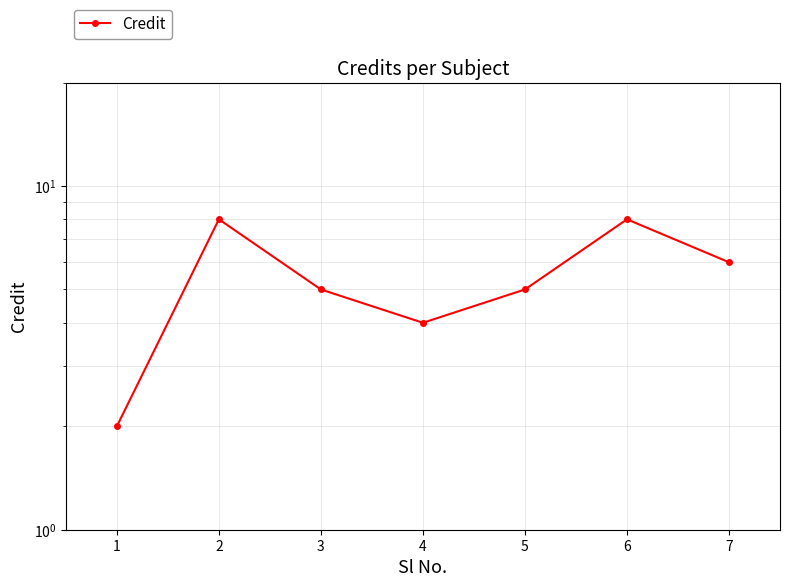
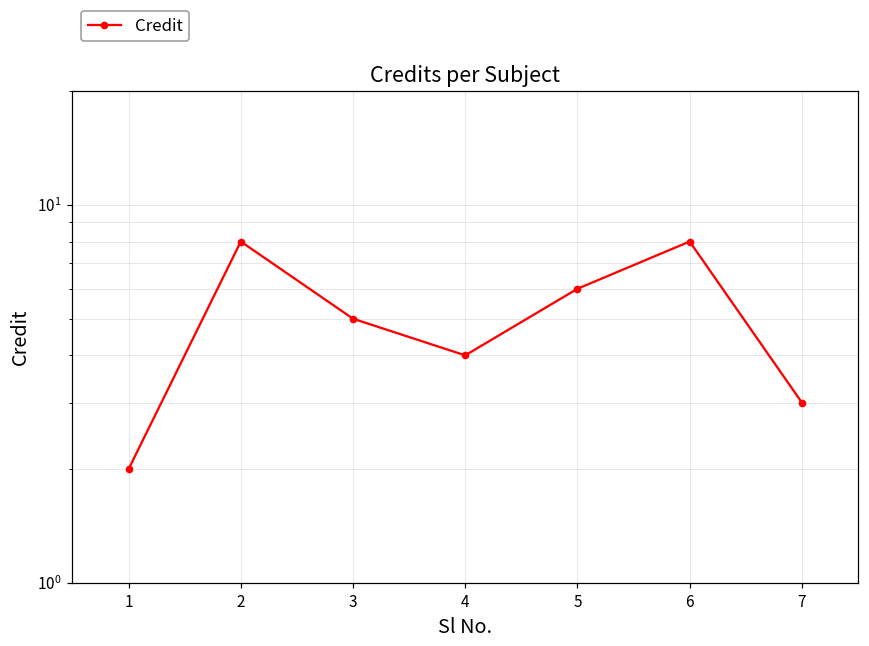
  {
    "1": 2,
    "2": 8,
    "3": 5,
    "4": 4,
-   "5": 5,
+   "5": 6,
    "6": 8,
-   "7": 6
+   "7": 3
  }
